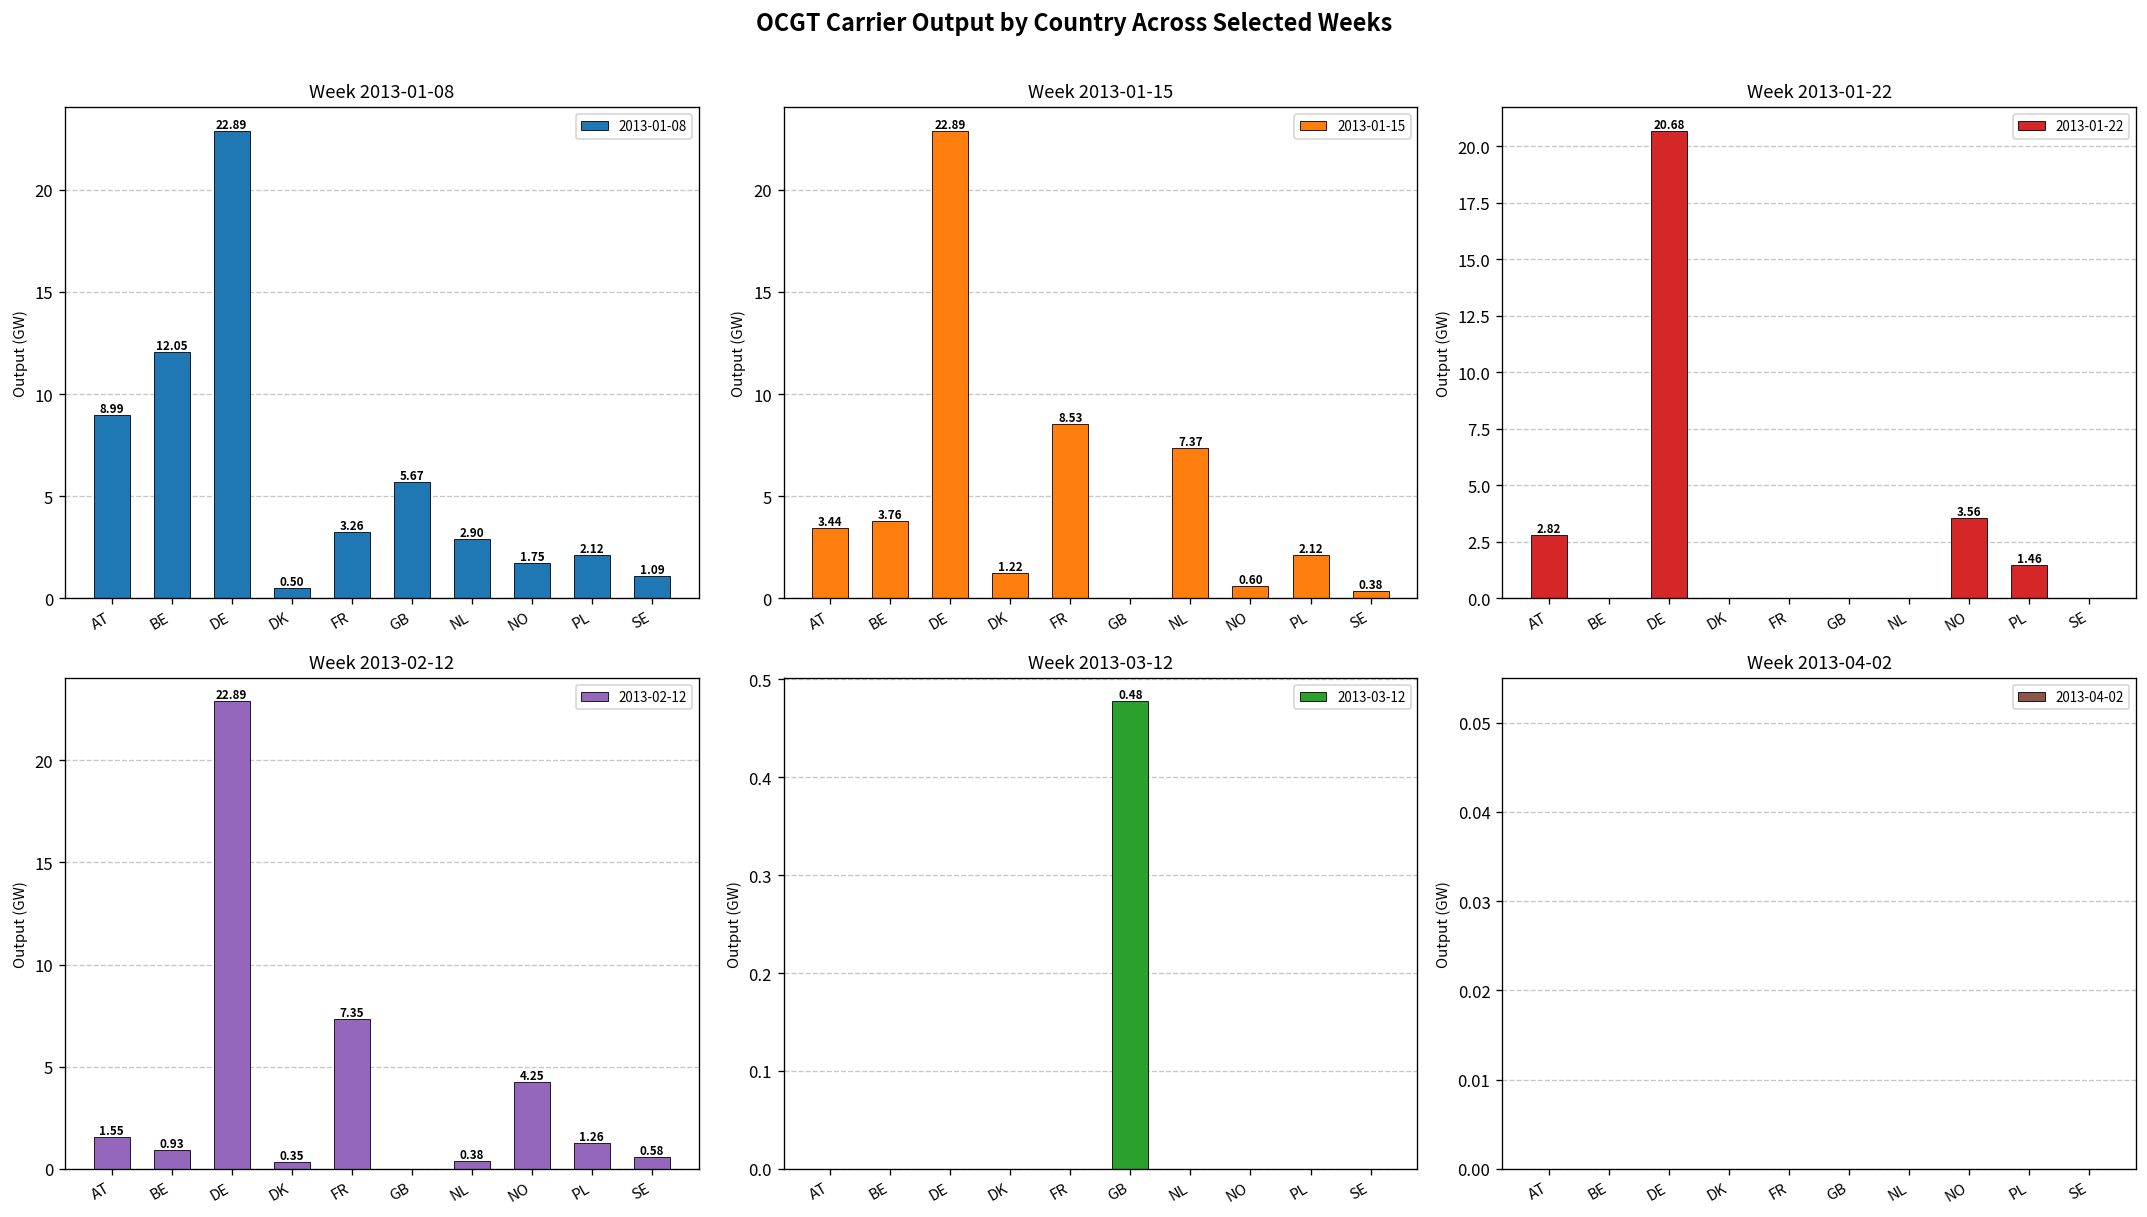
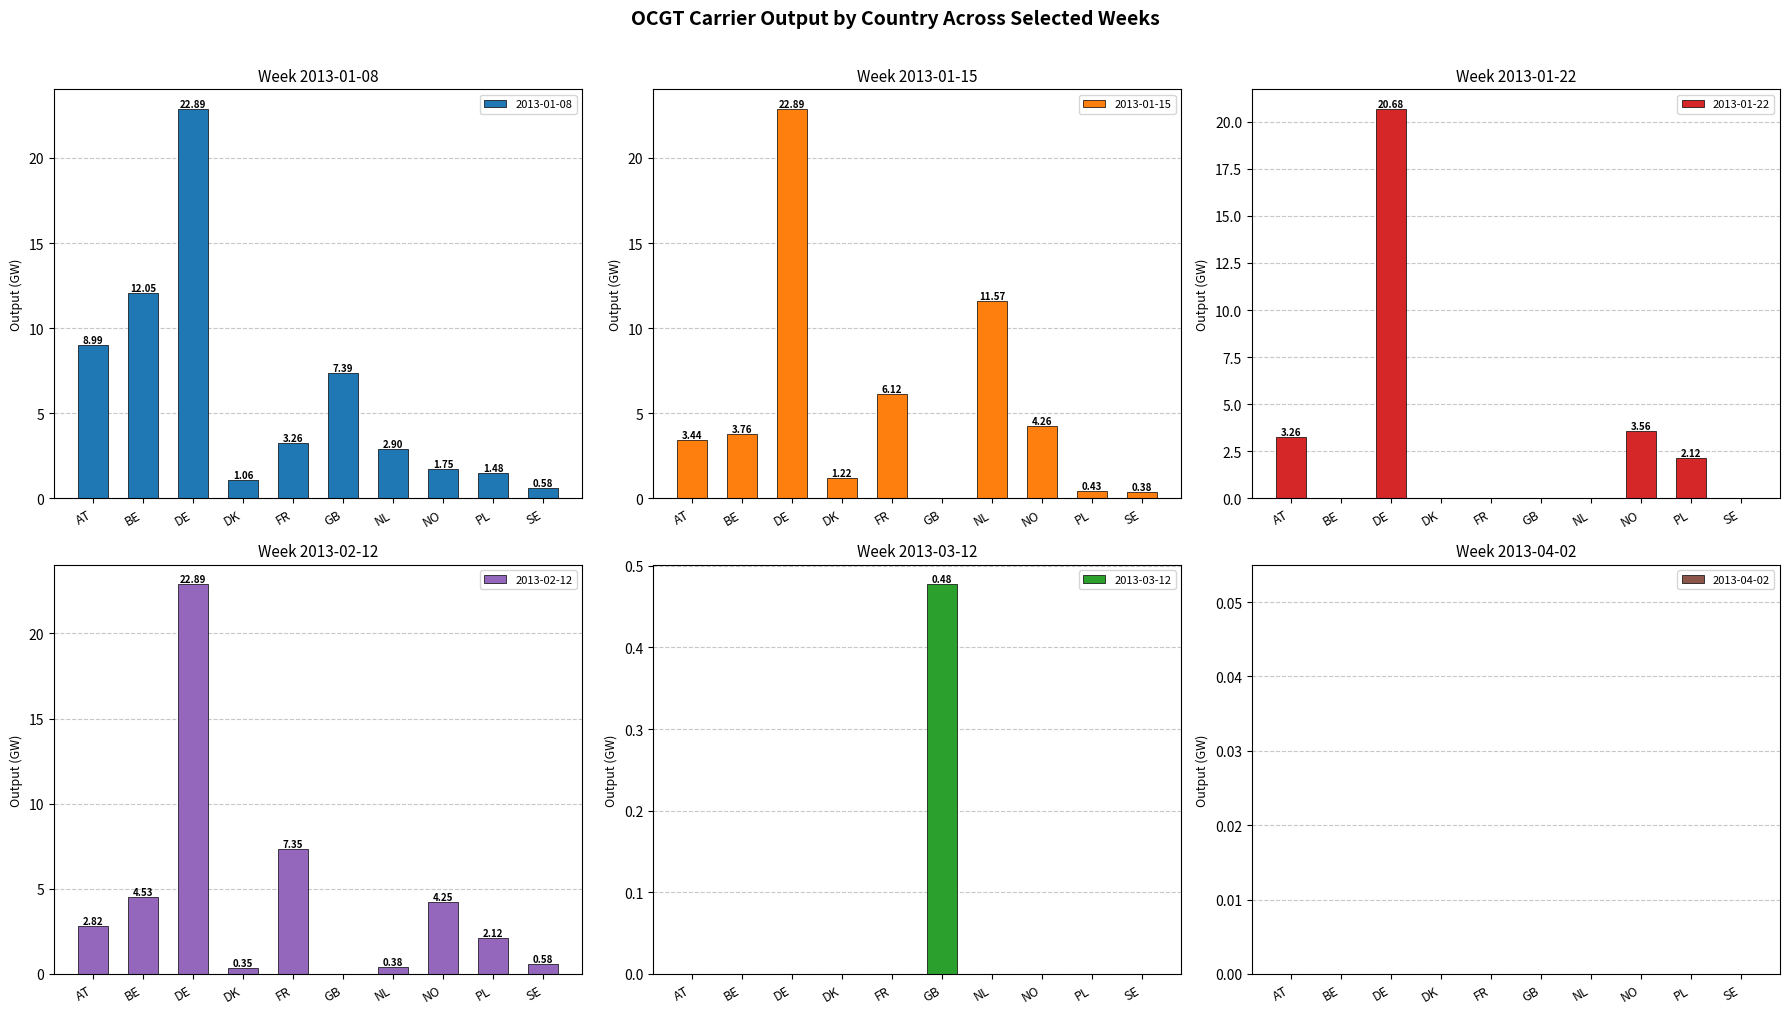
  {
    "Week 2013-01-08": {
      "AT": 8.99,
      "BE": 12.05,
      "DE": 22.89,
-     "DK": 0.50,
+     "DK": 1.06,
      "FR": 3.26,
-     "GB": 5.67,
+     "GB": 7.39,
      "NL": 2.90,
      "NO": 1.75,
-     "PL": 2.12,
-     "SE": 1.09
+     "PL": 1.48,
+     "SE": 0.58
    },
    "Week 2013-01-15": {
      "AT": 3.44,
      "BE": 3.76,
      "DE": 22.89,
      "DK": 1.22,
-     "FR": 8.53,
-     "NL": 7.37,
-     "NO": 0.60,
-     "PL": 2.12,
+     "FR": 6.12,
+     "NL": 11.57,
+     "NO": 4.26,
+     "PL": 0.43,
      "SE": 0.38
    },
    "Week 2013-01-22": {
-     "AT": 2.82,
+     "AT": 3.26,
      "DE": 20.68,
      "NO": 3.56,
-     "PL": 1.46
+     "PL": 2.12
    },
    "Week 2013-02-12": {
-     "AT": 1.55,
-     "BE": 0.93,
+     "AT": 2.82,
+     "BE": 4.53,
      "DE": 22.89,
      "DK": 0.35,
      "FR": 7.35,
      "NL": 0.38,
      "NO": 4.25,
-     "PL": 1.26,
+     "PL": 2.12,
      "SE": 0.58
    },
    "Week 2013-03-12": {
      "GB": 0.48
    },
    "Week 2013-04-02": {
      "AT": 0.000,
      "BE": 0.000,
      "DE": 0.000,
      "DK": 0.000,
      "FR": 0.000,
      "GB": 0.000,
      "NL": 0.000,
      "NO": 0.000,
      "PL": 0.000,
      "SE": 0.000
    }
  }
